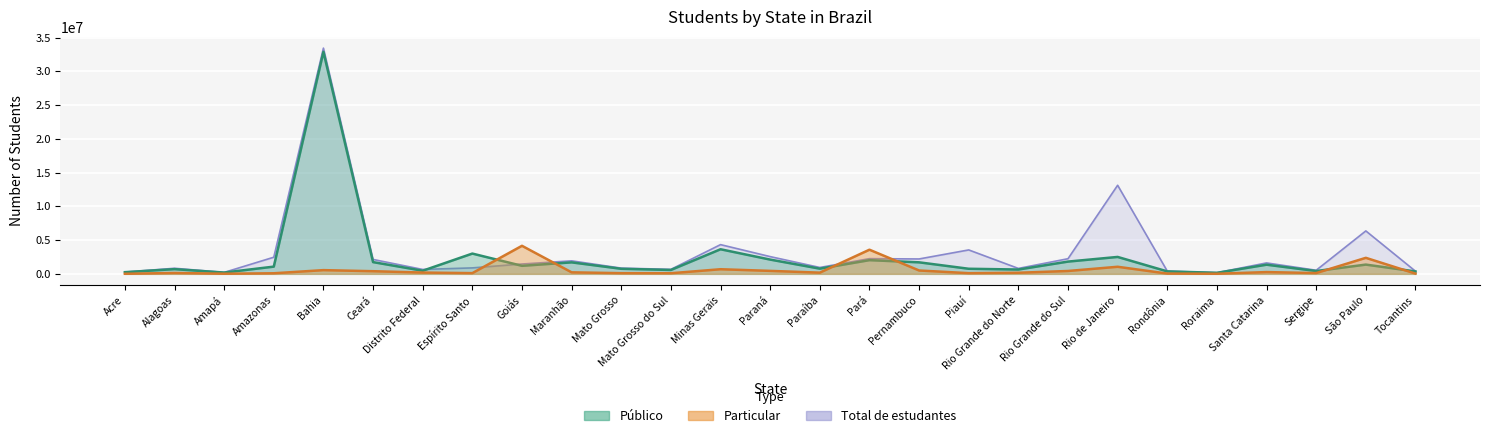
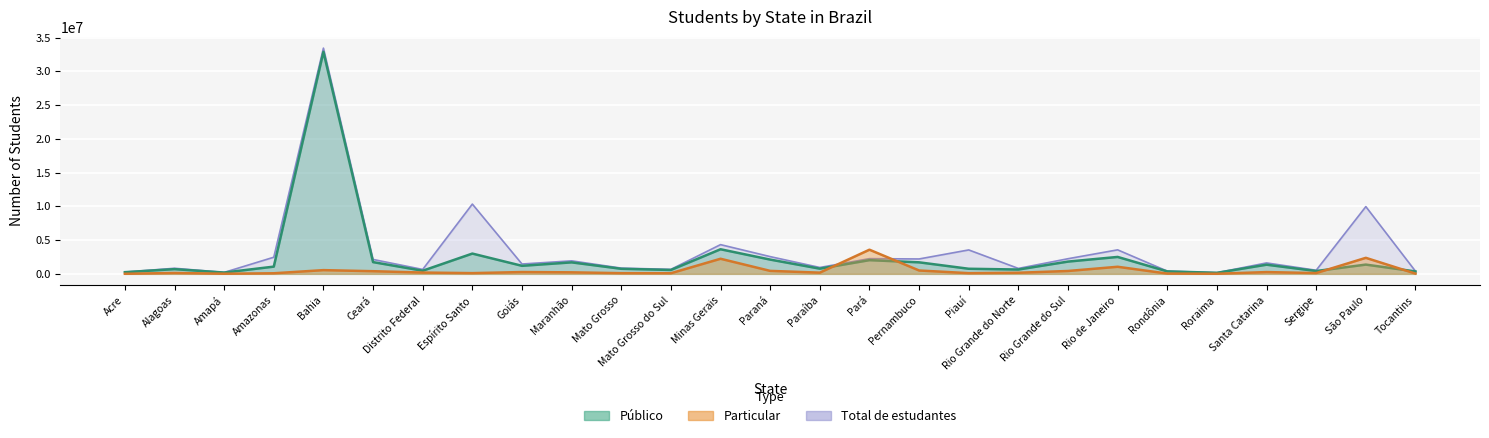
  {
    "Total de estudantes": {
      "Amazonas": 2000000,
      "Bahia": 33000000,
      "Ceará": 2000000,
-     "Espírito Santo": 1000000,
+     "Espírito Santo": 10000000,
      "Minas Gerais": 4000000,
      "Paraná": 3000000,
      "Pernambuco": 2000000,
      "Piauí": 4000000,
      "Rio Grande do Sul": 2000000,
-     "Rio de Janeiro": 13000000,
-     "São Paulo": 6000000
+     "Rio de Janeiro": 4000000,
+     "São Paulo": 10000000
    },
    "Público": {
      "Amazonas": 1000000,
      "Bahia": 33000000,
      "Ceará": 2000000,
      "Espírito Santo": 3000000,
      "Minas Gerais": 4000000,
      "Paraná": 2000000,
      "Pernambuco": 2000000,
      "Piauí": 1000000,
      "Rio Grande do Sul": 2000000,
      "Rio de Janeiro": 3000000,
      "São Paulo": 1000000
    },
    "Particular": {
      "Alagoas": 0,
      "Amazonas": 0,
      "Bahia": 1000000,
      "Ceará": 0,
      "Espírito Santo": 0,
-     "Goiás": 4000000,
+     "Goiás": 0,
      "Maranhão": 0,
      "Mato Grosso": 0,
      "Mato Grosso do Sul": 0,
-     "Minas Gerais": 1000000,
+     "Minas Gerais": 2000000,
      "Paraná": 0,
      "Paraíba": 0,
      "Pará": 4000000,
      "Pernambuco": 0,
      "Piauí": 0,
      "Rio Grande do Norte": 0,
      "Rio Grande do Sul": 0,
      "Rio de Janeiro": 1000000,
      "Santa Catarina": 0,
      "São Paulo": 2000000
    }
  }
